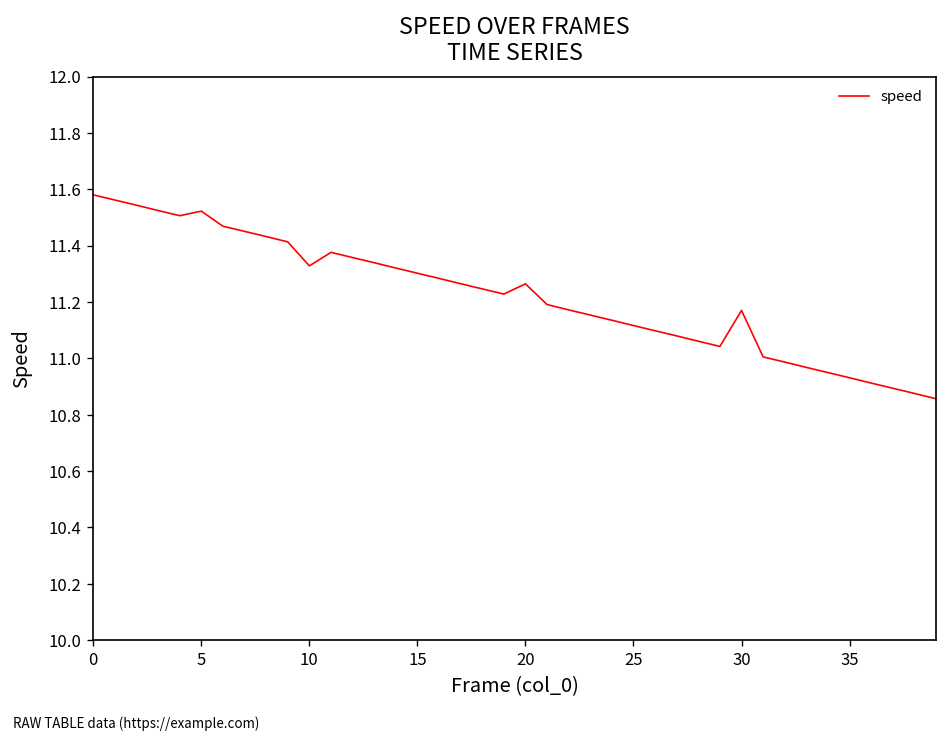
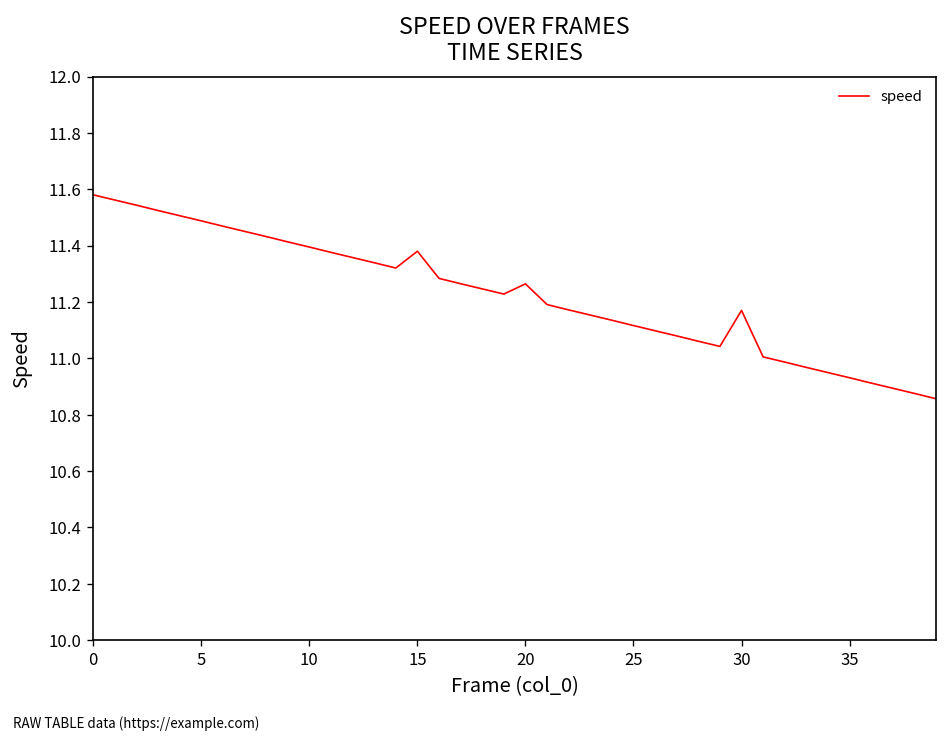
  {
    "0": 11.58,
-   "5": 11.52,
-   "10": 11.33,
-   "15": 11.30,
+   "5": 11.49,
+   "10": 11.39,
+   "15": 11.38,
    "20": 11.26,
    "25": 11.12,
    "30": 11.17,
    "35": 10.93
  }
